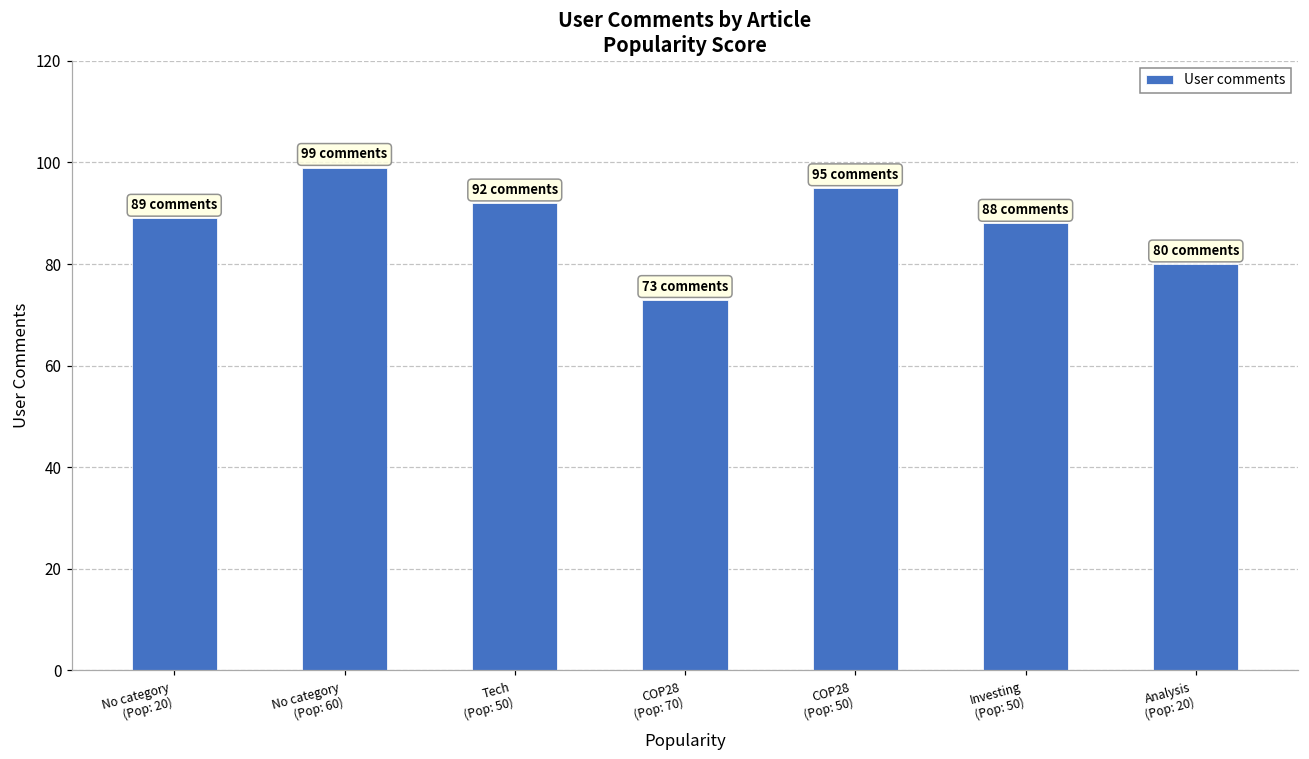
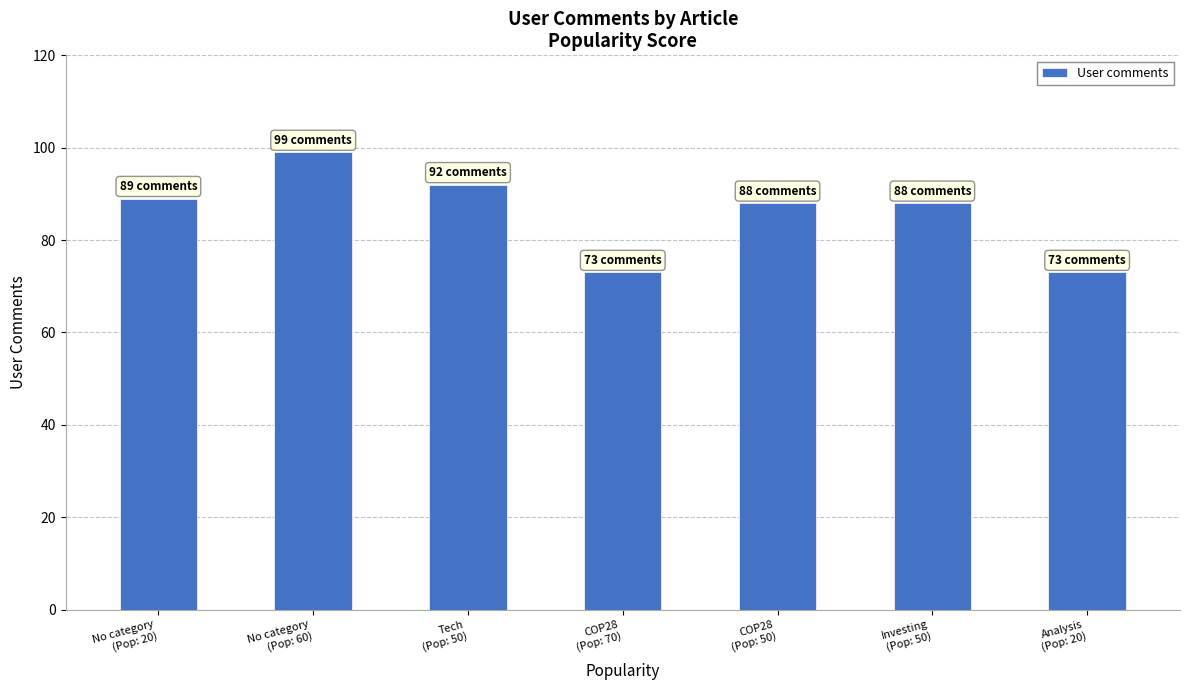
  {
-   "COP28 (Pop: 50)": 95,
-   "Analysis (Pop: 20)": 80
+   "COP28 (Pop: 50)": 88,
+   "Analysis (Pop: 20)": 73
  }
